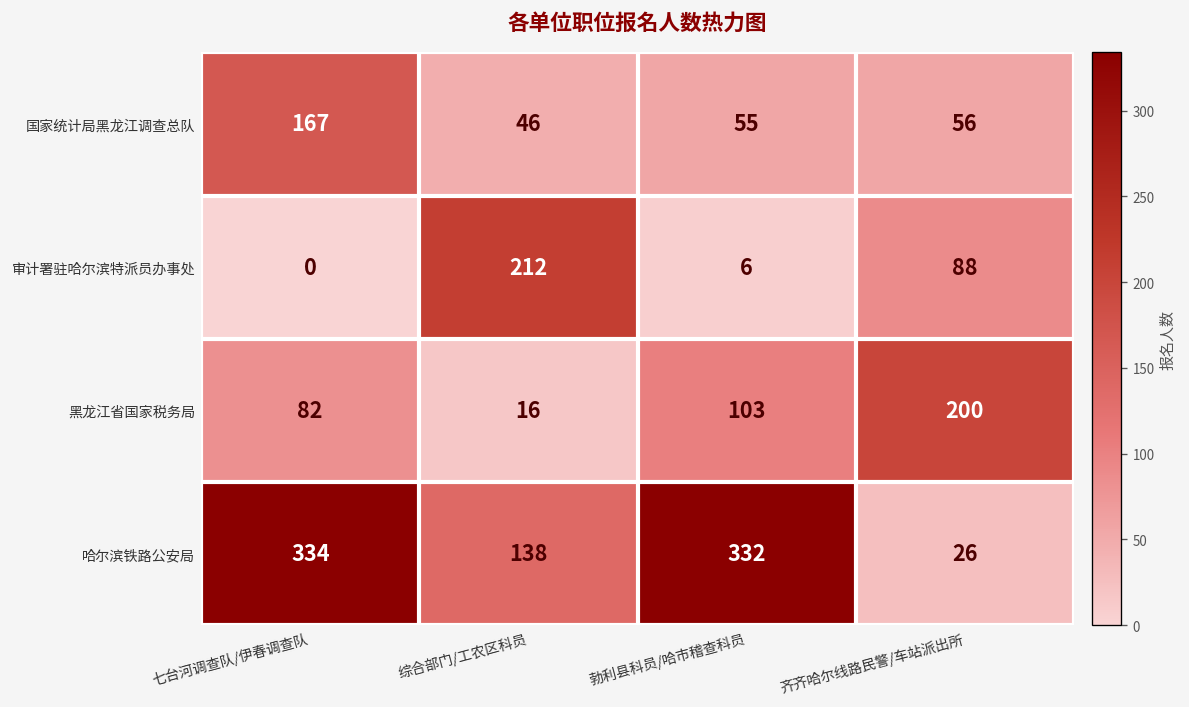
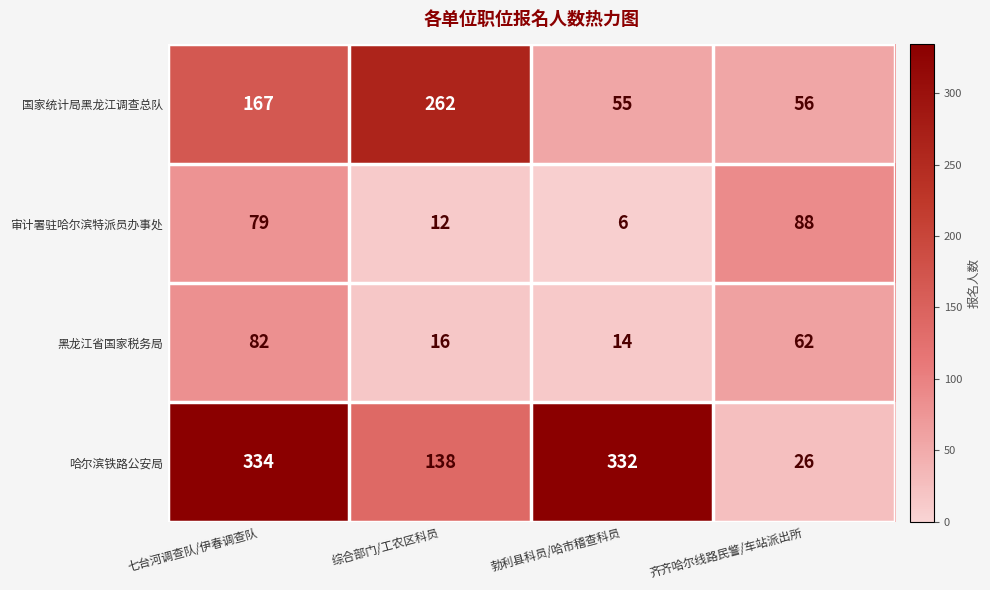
  {
    "国家统计局黑龙江调查总队": {
      "七台河调查队/伊春调查队": 167,
-     "综合部门/工农区科员": 46,
+     "综合部门/工农区科员": 262,
      "勃利县科员/哈市稽查科员": 55,
      "齐齐哈尔线路民警/车站派出所": 56
    },
    "审计署驻哈尔滨特派员办事处": {
-     "七台河调查队/伊春调查队": 0,
-     "综合部门/工农区科员": 212,
+     "七台河调查队/伊春调查队": 79,
+     "综合部门/工农区科员": 12,
      "勃利县科员/哈市稽查科员": 6,
      "齐齐哈尔线路民警/车站派出所": 88
    },
    "黑龙江省国家税务局": {
      "七台河调查队/伊春调查队": 82,
      "综合部门/工农区科员": 16,
-     "勃利县科员/哈市稽查科员": 103,
-     "齐齐哈尔线路民警/车站派出所": 200
+     "勃利县科员/哈市稽查科员": 14,
+     "齐齐哈尔线路民警/车站派出所": 62
    },
    "哈尔滨铁路公安局": {
      "七台河调查队/伊春调查队": 334,
      "综合部门/工农区科员": 138,
      "勃利县科员/哈市稽查科员": 332,
      "齐齐哈尔线路民警/车站派出所": 26
    }
  }
